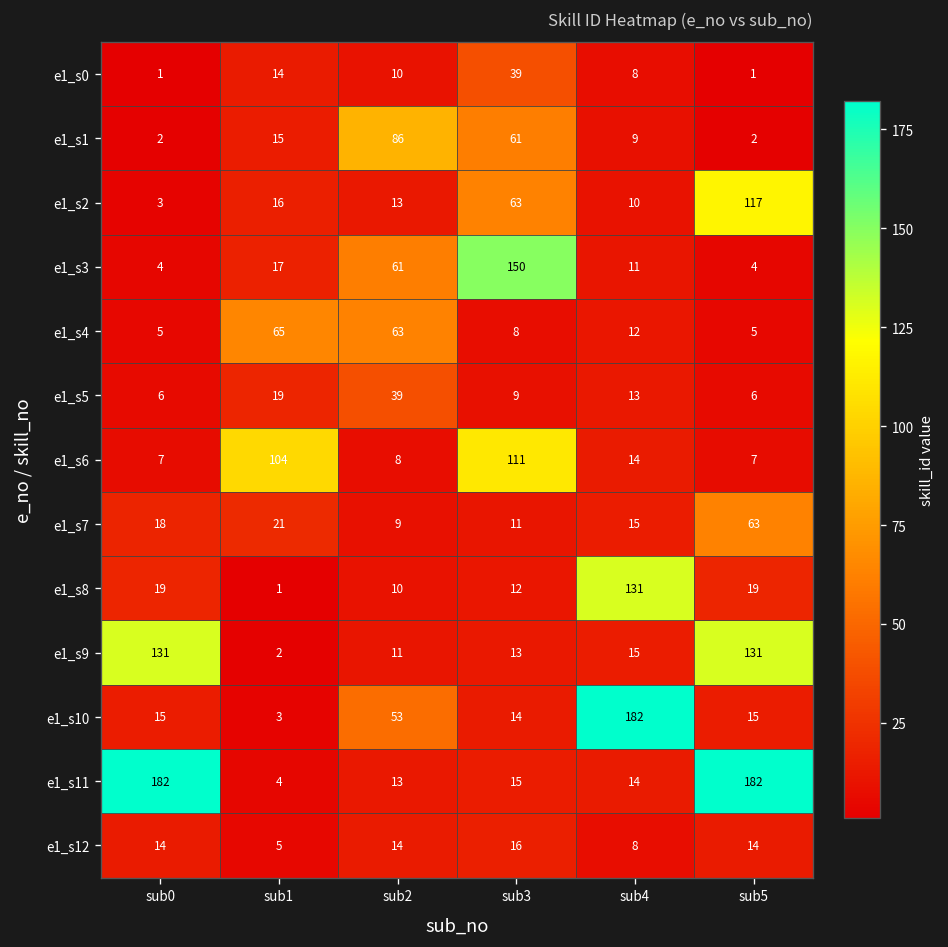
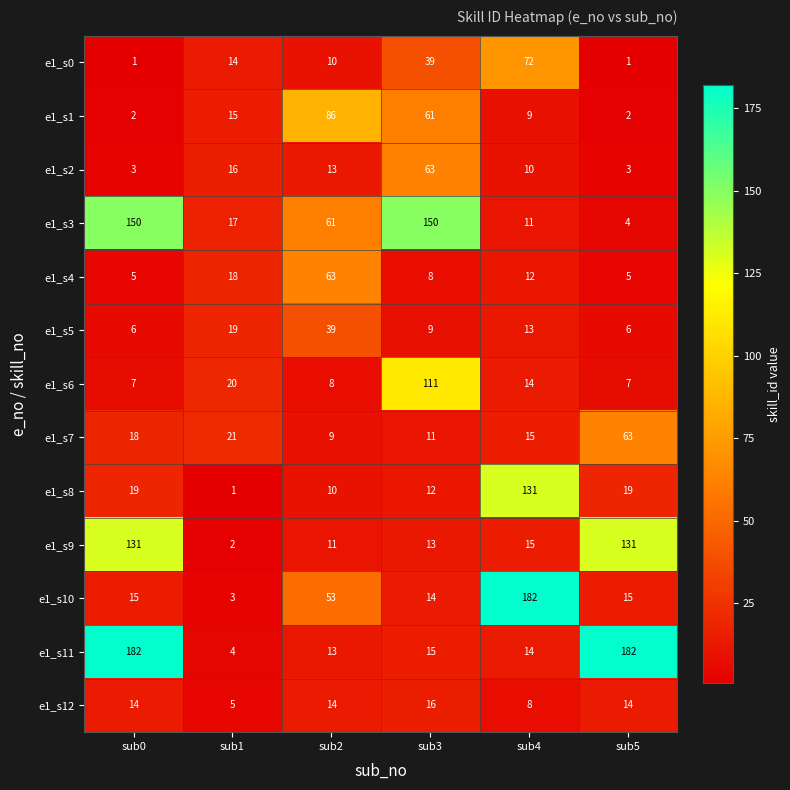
  {
    "e1_s0": {
      "sub0": 1,
      "sub1": 14,
      "sub2": 10,
      "sub3": 39,
-     "sub4": 8,
+     "sub4": 72,
      "sub5": 1
    },
    "e1_s1": {
      "sub0": 2,
      "sub1": 15,
      "sub2": 86,
      "sub3": 61,
      "sub4": 9,
      "sub5": 2
    },
    "e1_s2": {
      "sub0": 3,
      "sub1": 16,
      "sub2": 13,
      "sub3": 63,
      "sub4": 10,
-     "sub5": 117
+     "sub5": 3
    },
    "e1_s3": {
-     "sub0": 4,
+     "sub0": 150,
      "sub1": 17,
      "sub2": 61,
      "sub3": 150,
      "sub4": 11,
      "sub5": 4
    },
    "e1_s4": {
      "sub0": 5,
-     "sub1": 65,
+     "sub1": 18,
      "sub2": 63,
      "sub3": 8,
      "sub4": 12,
      "sub5": 5
    },
    "e1_s5": {
      "sub0": 6,
      "sub1": 19,
      "sub2": 39,
      "sub3": 9,
      "sub4": 13,
      "sub5": 6
    },
    "e1_s6": {
      "sub0": 7,
-     "sub1": 104,
+     "sub1": 20,
      "sub2": 8,
      "sub3": 111,
      "sub4": 14,
      "sub5": 7
    },
    "e1_s7": {
      "sub0": 18,
      "sub1": 21,
      "sub2": 9,
      "sub3": 11,
      "sub4": 15,
      "sub5": 63
    },
    "e1_s8": {
      "sub0": 19,
      "sub1": 1,
      "sub2": 10,
      "sub3": 12,
      "sub4": 131,
      "sub5": 19
    },
    "e1_s9": {
      "sub0": 131,
      "sub1": 2,
      "sub2": 11,
      "sub3": 13,
      "sub4": 15,
      "sub5": 131
    },
    "e1_s10": {
      "sub0": 15,
      "sub1": 3,
      "sub2": 53,
      "sub3": 14,
      "sub4": 182,
      "sub5": 15
    },
    "e1_s11": {
      "sub0": 182,
      "sub1": 4,
      "sub2": 13,
      "sub3": 15,
      "sub4": 14,
      "sub5": 182
    },
    "e1_s12": {
      "sub0": 14,
      "sub1": 5,
      "sub2": 14,
      "sub3": 16,
      "sub4": 8,
      "sub5": 14
    }
  }
